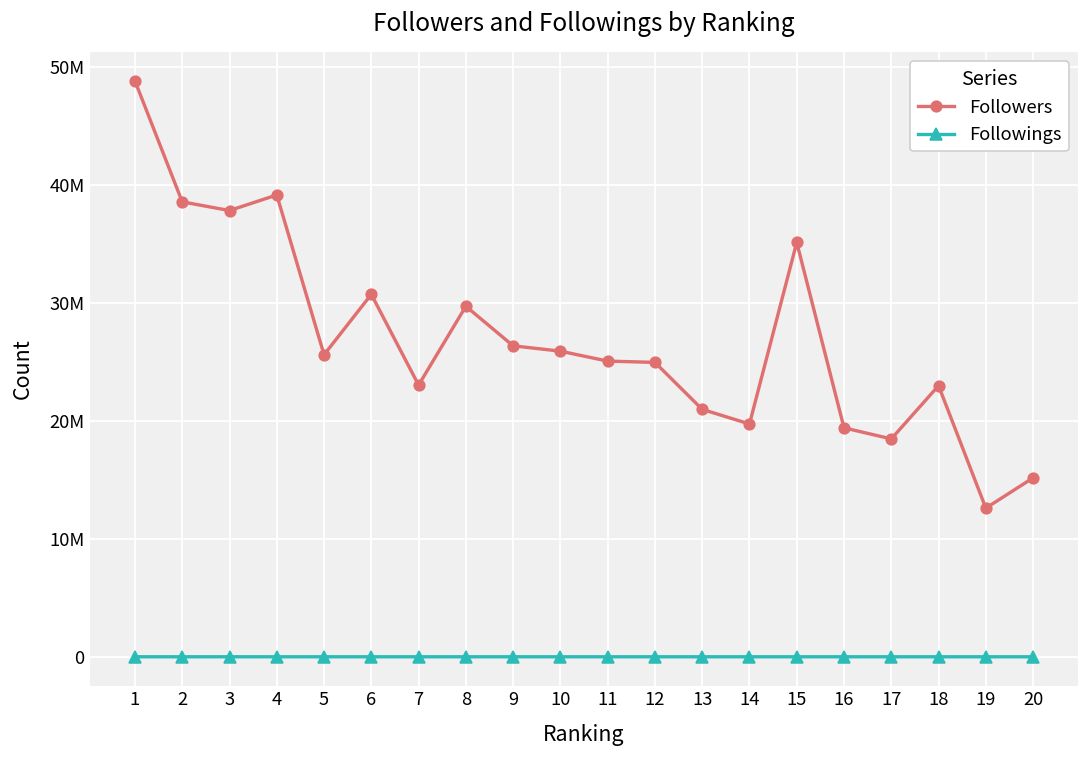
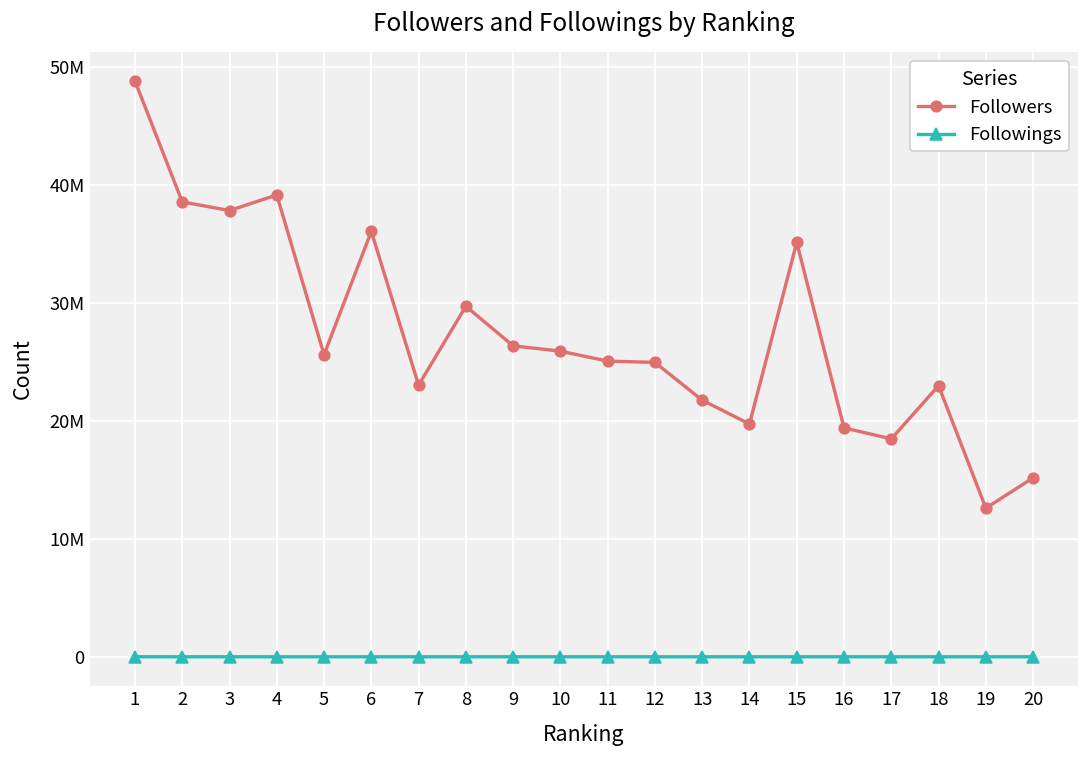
  {
    "Followers": {
      "1": 48800000,
      "2": 38500000,
      "3": 37800000,
      "4": 39100000,
      "5": 25600000,
-     "6": 30700000,
+     "6": 36000000,
      "7": 23000000,
      "8": 29700000,
      "9": 26300000,
      "10": 25900000,
      "11": 25000000,
      "12": 24900000,
-     "13": 21000000,
+     "13": 21700000,
      "14": 19700000,
      "15": 35100000,
      "16": 19400000,
      "17": 18500000,
      "18": 23000000,
      "19": 12600000,
      "20": 15200000
    },
    "Followings": {
      "1": 0,
      "2": 0,
      "3": 0,
      "4": 0,
      "5": 0,
      "6": 0,
      "7": 0,
      "8": 0,
      "9": 0,
      "10": 0,
      "11": 0,
      "12": 0,
      "13": 0,
      "14": 0,
      "15": 0,
      "16": 0,
      "17": 0,
      "18": 0,
      "19": 0,
      "20": 0
    }
  }
